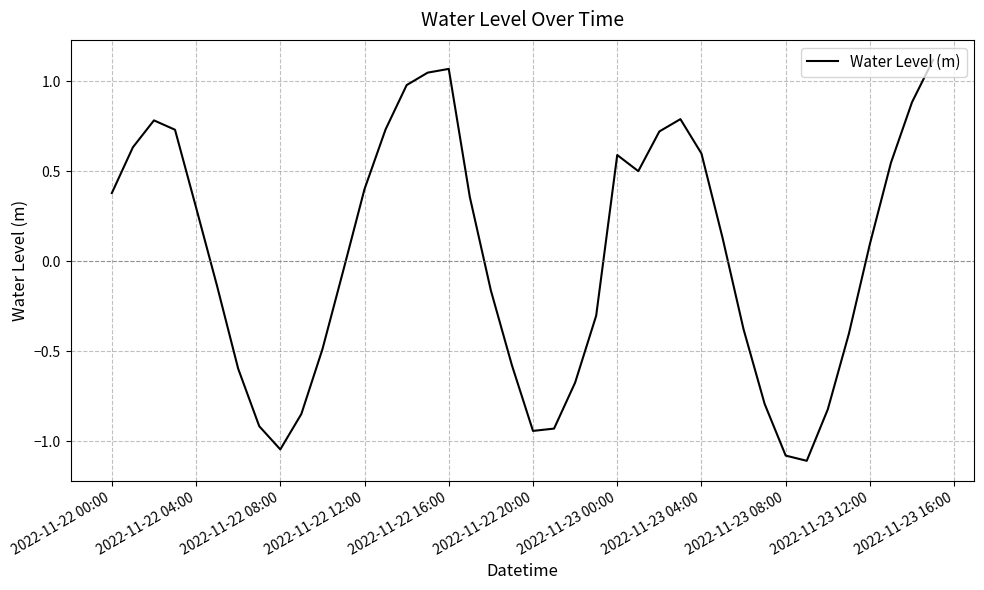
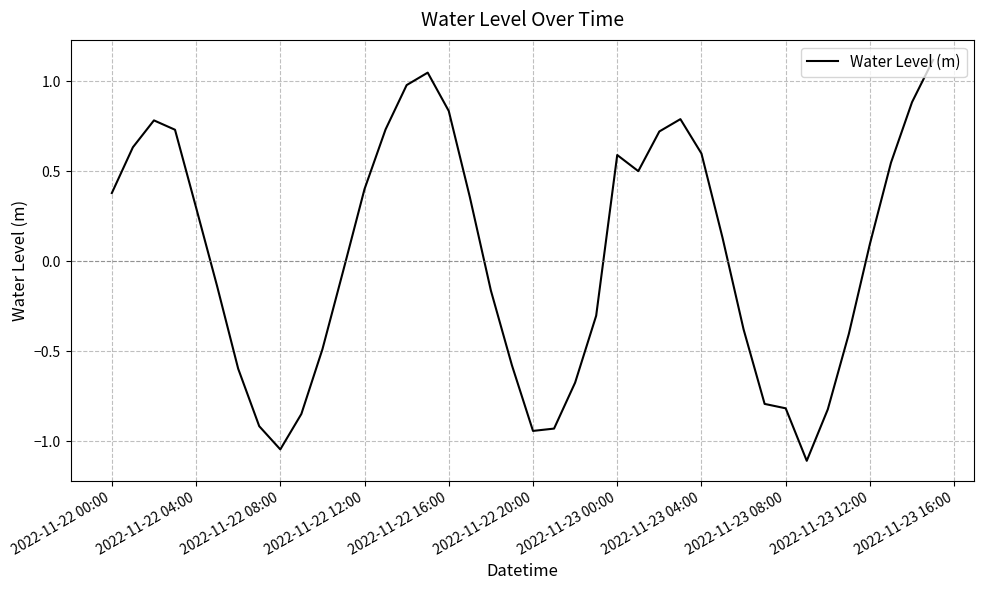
  {
    "2022-11-22 00:00": 0.38,
    "2022-11-22 04:00": 0.30,
    "2022-11-22 08:00": -1.05,
    "2022-11-22 12:00": 0.40,
-   "2022-11-22 16:00": 1.07,
+   "2022-11-22 16:00": 0.83,
    "2022-11-22 20:00": -0.94,
    "2022-11-23 00:00": 0.59,
    "2022-11-23 04:00": 0.60,
-   "2022-11-23 08:00": -1.08,
+   "2022-11-23 08:00": -0.82,
    "2022-11-23 12:00": 0.10
  }
